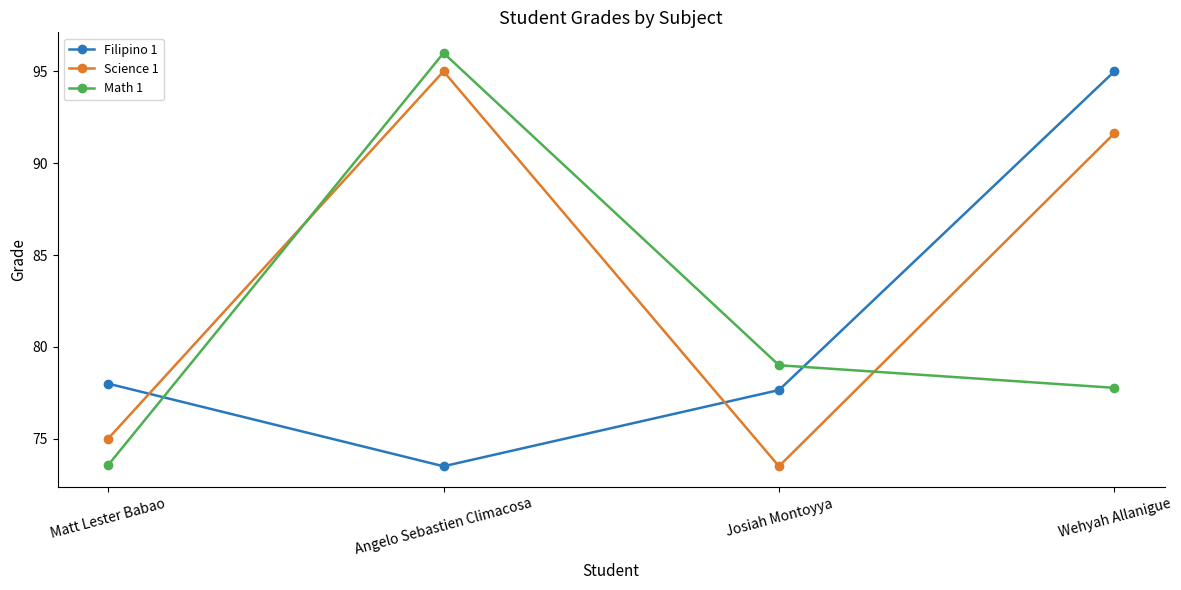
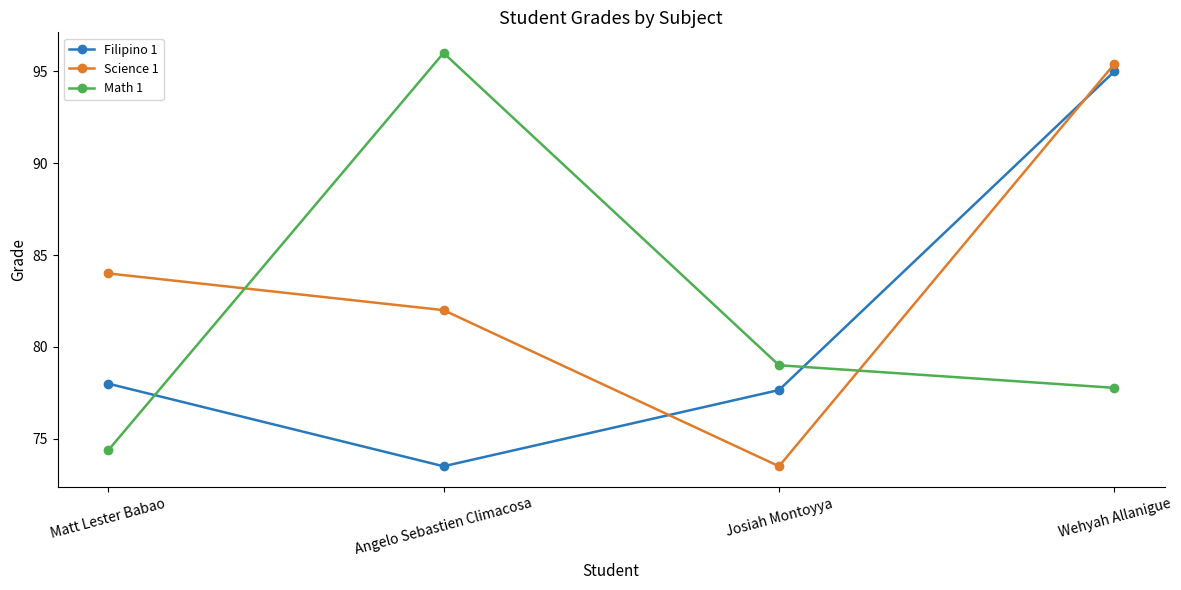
  {
    "Filipino 1": {
      "Matt Lester Babao": 78.0,
      "Angelo Sebastien Climacosa": 73.5,
      "Josiah Montoyya": 77.7,
      "Wehyah Allanigue": 95.0
    },
    "Science 1": {
-     "Matt Lester Babao": 75,
-     "Angelo Sebastien Climacosa": 95,
+     "Matt Lester Babao": 84,
+     "Angelo Sebastien Climacosa": 82,
      "Josiah Montoyya": 73.5,
-     "Wehyah Allanigue": 91.6
+     "Wehyah Allanigue": 95.4
    },
    "Math 1": {
-     "Matt Lester Babao": 73.6,
+     "Matt Lester Babao": 74.4,
      "Angelo Sebastien Climacosa": 96.0,
      "Josiah Montoyya": 79.0,
      "Wehyah Allanigue": 77.8
    }
  }
